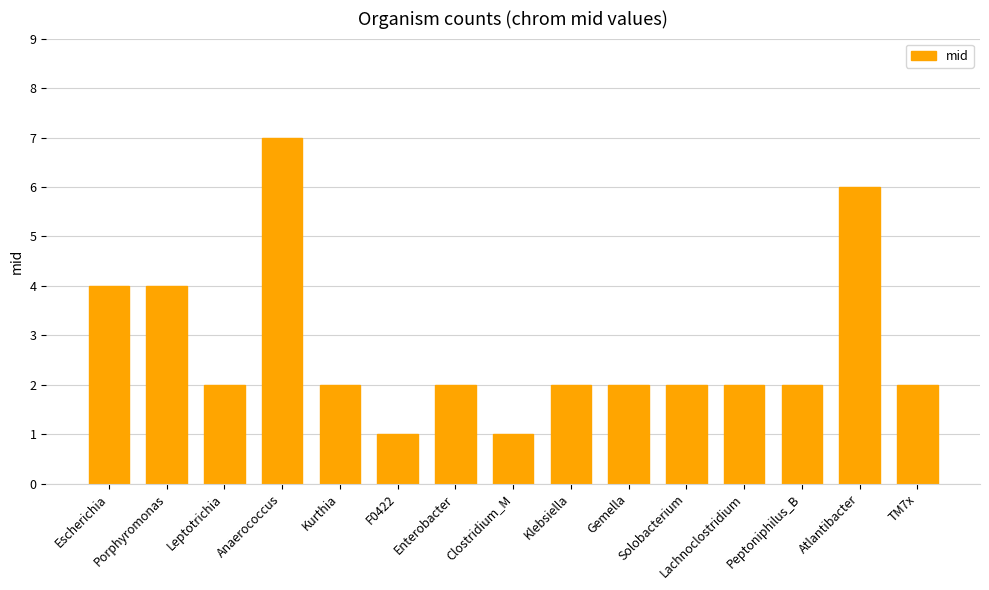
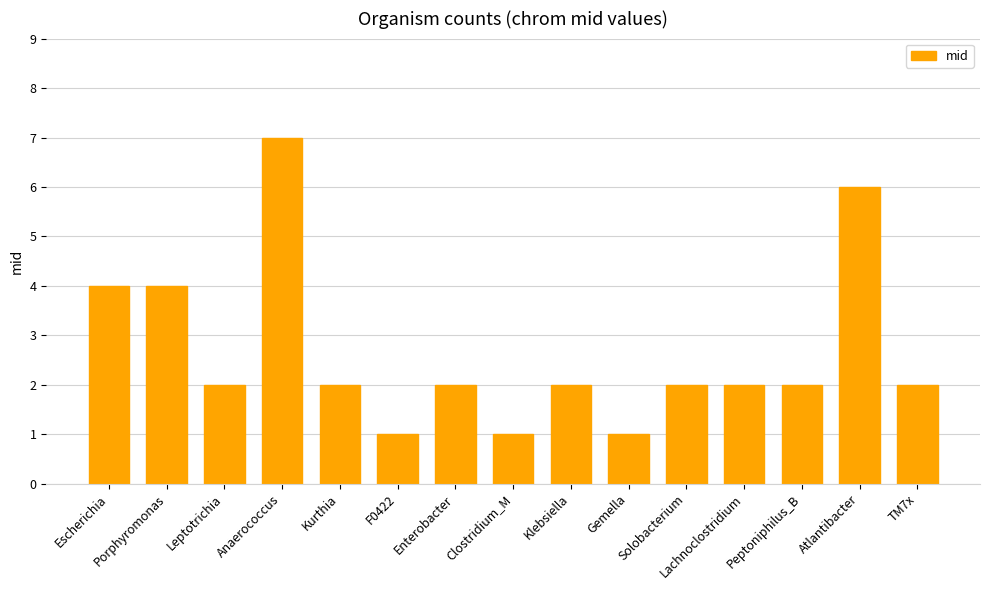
  {
    "Escherichia": 4,
    "Porphyromonas": 4,
    "Leptotrichia": 2,
    "Anaerococcus": 7,
    "Kurthia": 2,
    "F0422": 1,
    "Enterobacter": 2,
    "Clostridium_M": 1,
    "Klebsiella": 2,
-   "Gemella": 2,
+   "Gemella": 1,
    "Solobacterium": 2,
    "Lachnoclostridium": 2,
    "Peptoniphilus_B": 2,
    "Atlantibacter": 6,
    "TM7x": 2
  }
